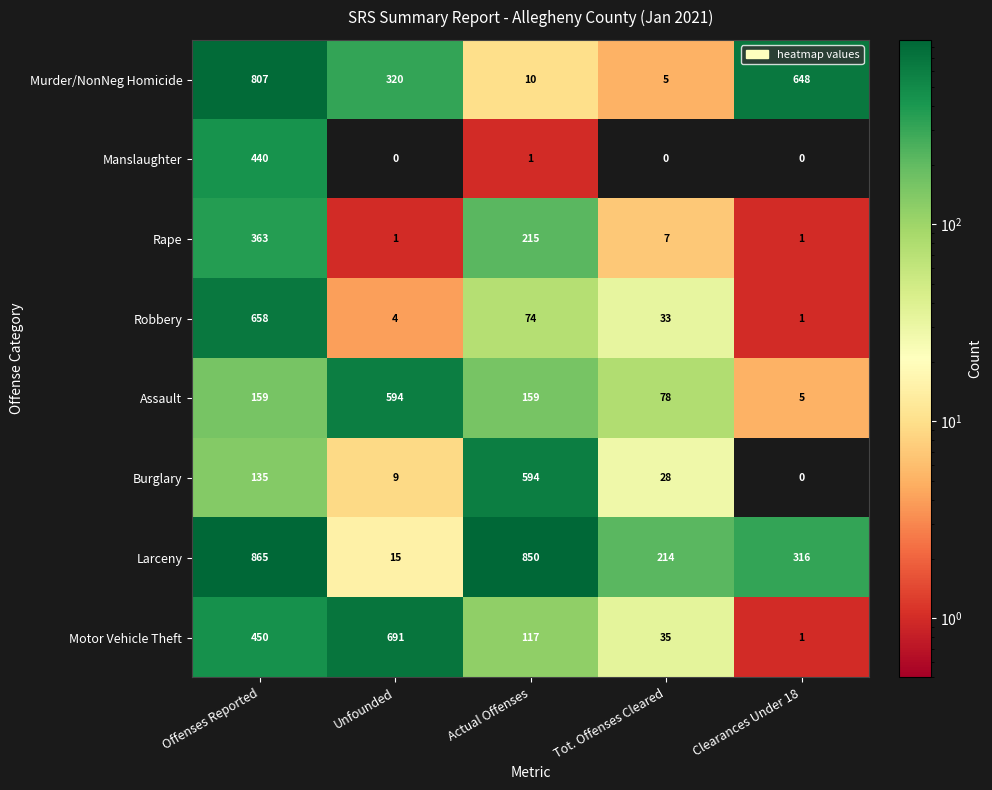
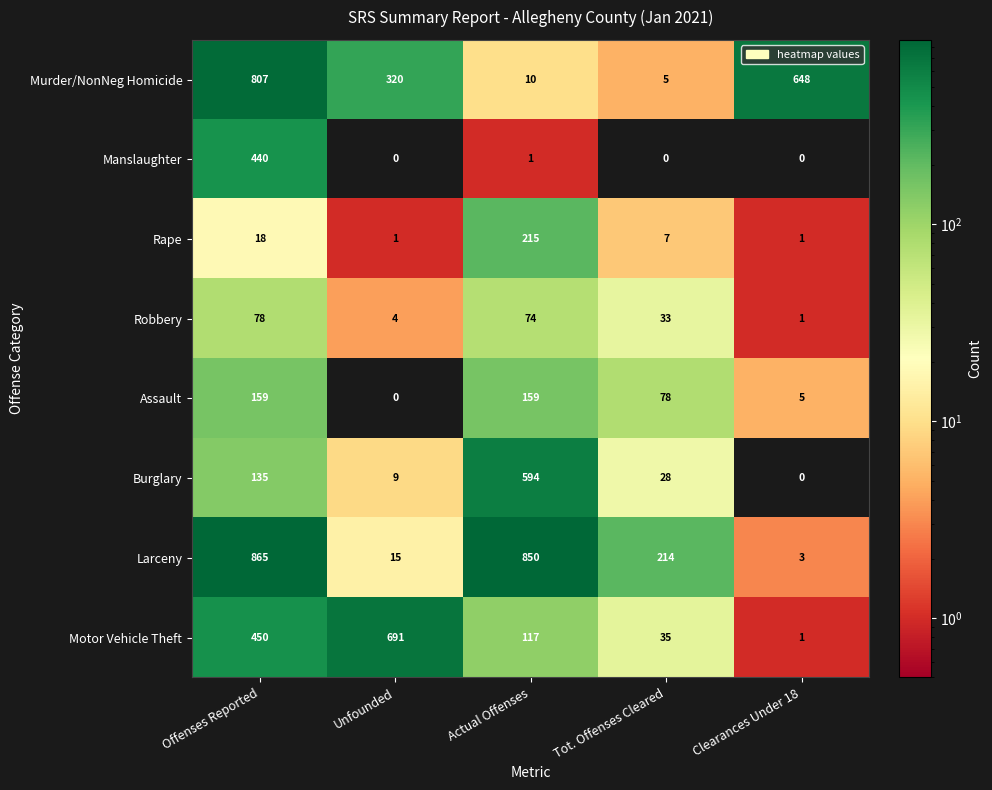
  {
    "Murder/NonNeg Homicide": {
      "Offenses Reported": 807,
      "Unfounded": 320,
      "Actual Offenses": 10,
      "Tot. Offenses Cleared": 5,
      "Clearances Under 18": 648
    },
    "Manslaughter": {
      "Offenses Reported": 440,
      "Unfounded": 0,
      "Actual Offenses": 1,
      "Tot. Offenses Cleared": 0,
      "Clearances Under 18": 0
    },
    "Rape": {
-     "Offenses Reported": 363,
+     "Offenses Reported": 18,
      "Unfounded": 1,
      "Actual Offenses": 215,
      "Tot. Offenses Cleared": 7,
      "Clearances Under 18": 1
    },
    "Robbery": {
-     "Offenses Reported": 658,
+     "Offenses Reported": 78,
      "Unfounded": 4,
      "Actual Offenses": 74,
      "Tot. Offenses Cleared": 33,
      "Clearances Under 18": 1
    },
    "Assault": {
      "Offenses Reported": 159,
-     "Unfounded": 594,
+     "Unfounded": 0,
      "Actual Offenses": 159,
      "Tot. Offenses Cleared": 78,
      "Clearances Under 18": 5
    },
    "Burglary": {
      "Offenses Reported": 135,
      "Unfounded": 9,
      "Actual Offenses": 594,
      "Tot. Offenses Cleared": 28,
      "Clearances Under 18": 0
    },
    "Larceny": {
      "Offenses Reported": 865,
      "Unfounded": 15,
      "Actual Offenses": 850,
      "Tot. Offenses Cleared": 214,
-     "Clearances Under 18": 316
+     "Clearances Under 18": 3
    },
    "Motor Vehicle Theft": {
      "Offenses Reported": 450,
      "Unfounded": 691,
      "Actual Offenses": 117,
      "Tot. Offenses Cleared": 35,
      "Clearances Under 18": 1
    }
  }
